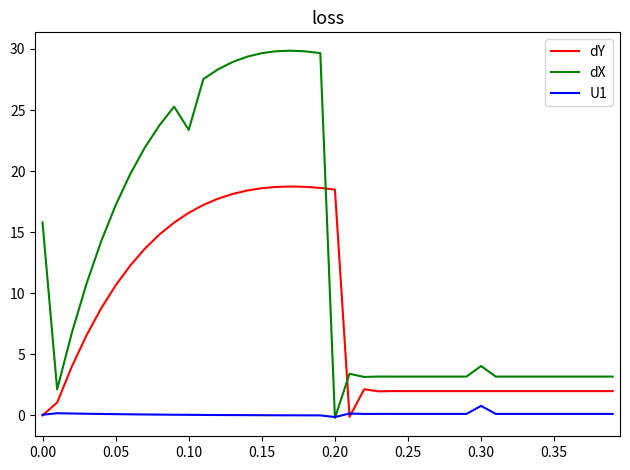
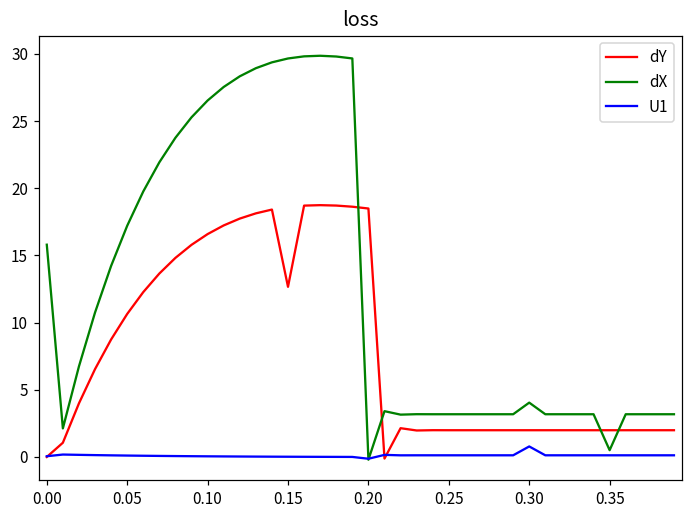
  {
    "dY": {
      "0.05": 10.6,
      "0.10": 16.6,
-     "0.15": 18.6,
+     "0.15": 12.7,
      "0.20": 18.5,
      "0.25": 2.0,
      "0.30": 2.0,
      "0.35": 2.0
    },
    "dX": {
      "0.00": 15.8,
      "0.05": 17.2,
-     "0.10": 23.4,
+     "0.10": 26.5,
      "0.15": 29.7,
      "0.25": 3.2,
      "0.30": 4.0,
-     "0.35": 3.2
+     "0.35": 0.5
    },
    "U1": {
      "0.05": 0.1,
      "0.10": 0.0,
      "0.15": 0.0,
      "0.25": 0.1,
      "0.30": 0.8,
      "0.35": 0.1
    }
  }
